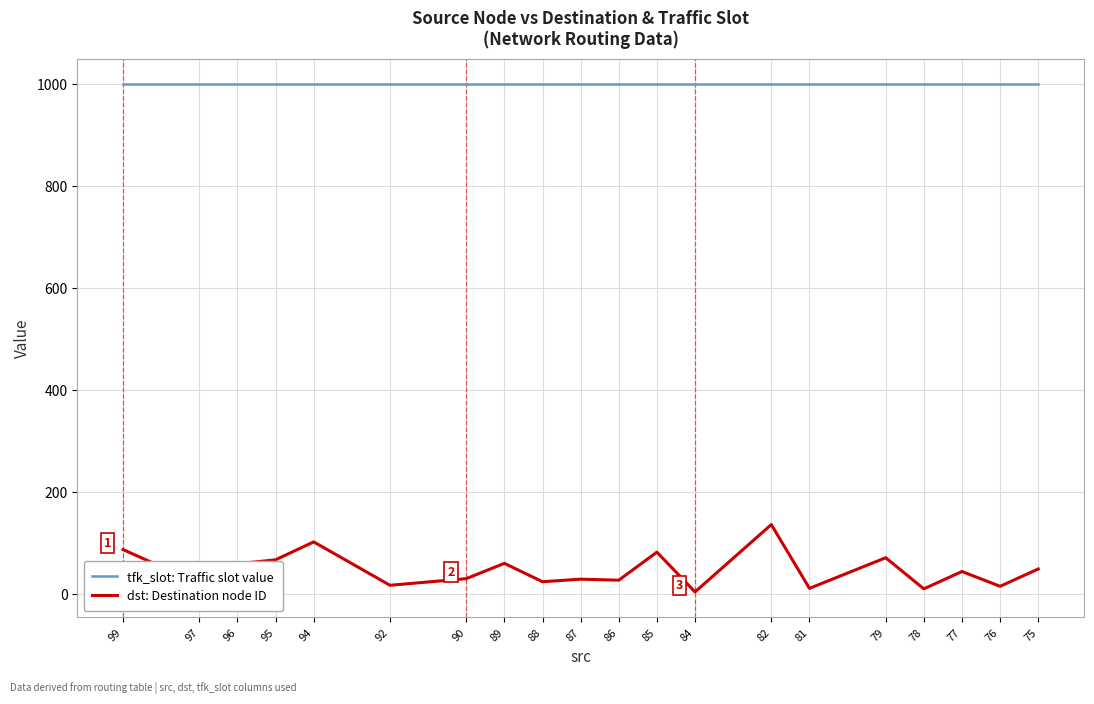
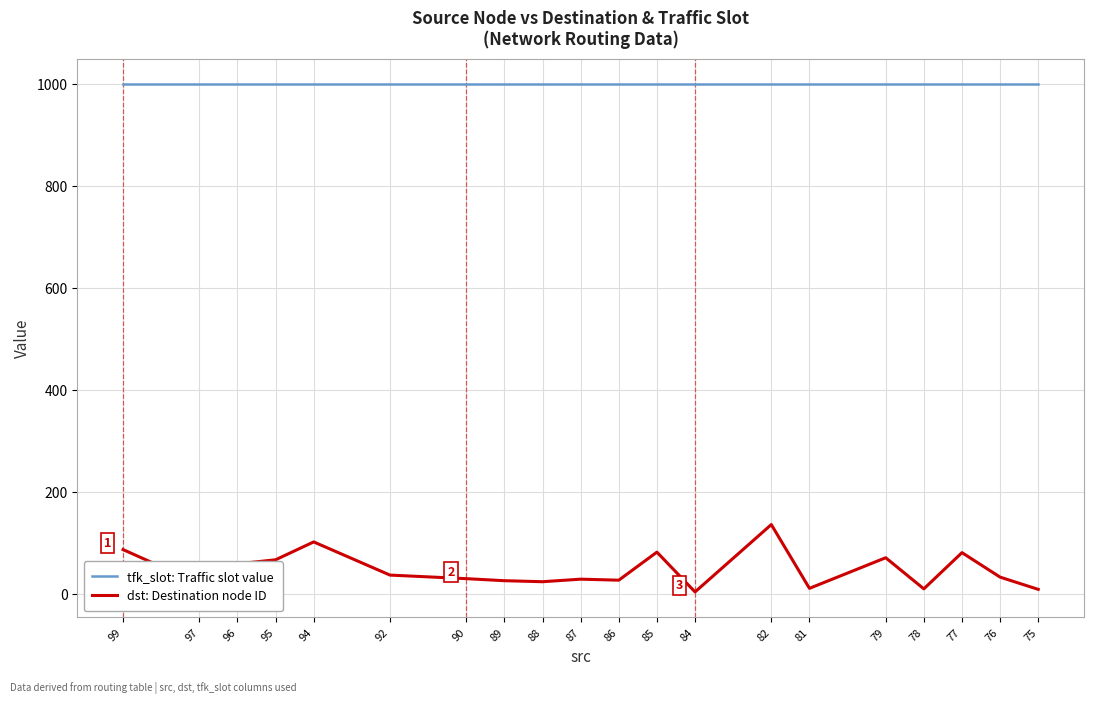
  {
    "tfk_slot: Traffic slot value": {
      "99": 1000,
      "97": 1000,
      "96": 1000,
      "95": 1000,
      "94": 1000,
      "92": 1000,
      "90": 1000,
      "89": 1000,
      "88": 1000,
      "87": 1000,
      "86": 1000,
      "85": 1000,
      "84": 1000,
      "82": 1000,
      "81": 1000,
      "79": 1000,
      "78": 1000,
      "77": 1000,
      "76": 1000,
      "75": 1000
    },
    "dst: Destination node ID": {
      "95": 70,
      "94": 100,
-     "92": 20,
-     "89": 60,
+     "92": 40,
+     "89": 30,
      "88": 30,
      "87": 30,
      "86": 30,
      "85": 80,
      "82": 140,
      "81": 10,
      "79": 70,
      "78": 10,
-     "77": 50,
-     "76": 20,
-     "75": 50
+     "77": 80,
+     "76": 30,
+     "75": 10
    }
  }
